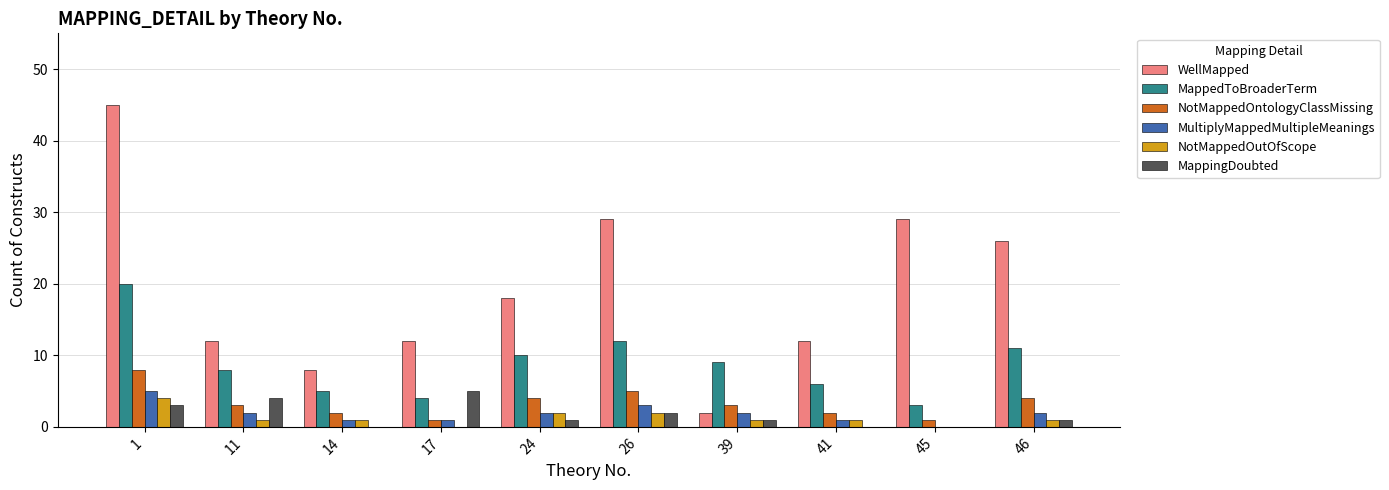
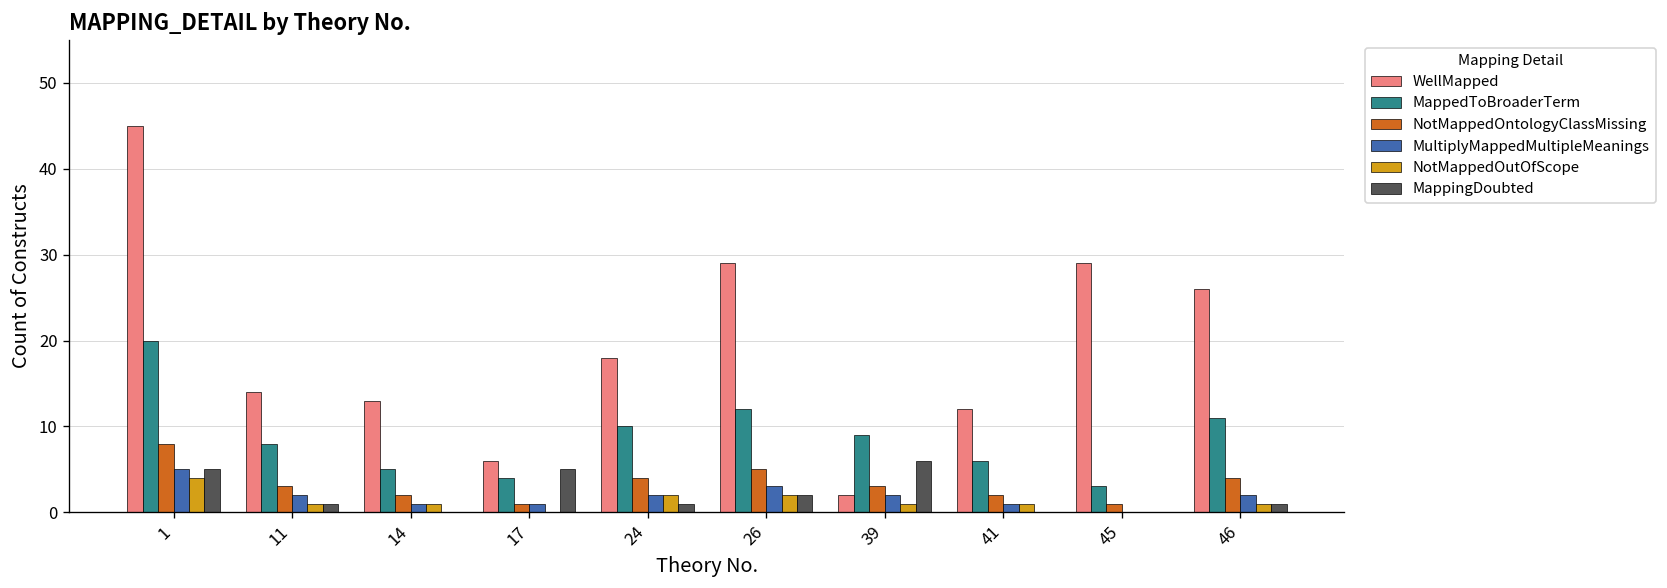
  {
    "WellMapped": {
      "1": 45,
-     "11": 12,
-     "14": 8,
-     "17": 12,
+     "11": 14,
+     "14": 13,
+     "17": 6,
      "24": 18,
      "26": 29,
      "39": 2,
      "41": 12,
      "45": 29,
      "46": 26
    },
    "MappingDoubted": {
-     "1": 3,
-     "11": 4,
+     "1": 5,
+     "11": 1,
      "14": 0,
      "17": 5,
      "24": 1,
      "26": 2,
-     "39": 1,
+     "39": 6,
      "41": 0,
      "45": 0,
      "46": 1
    }
  }
